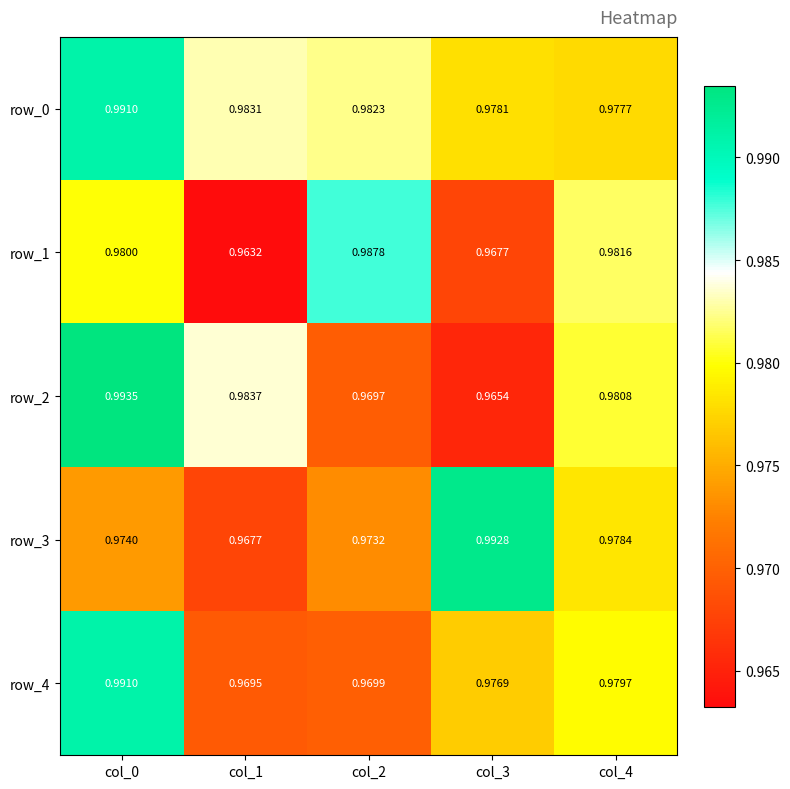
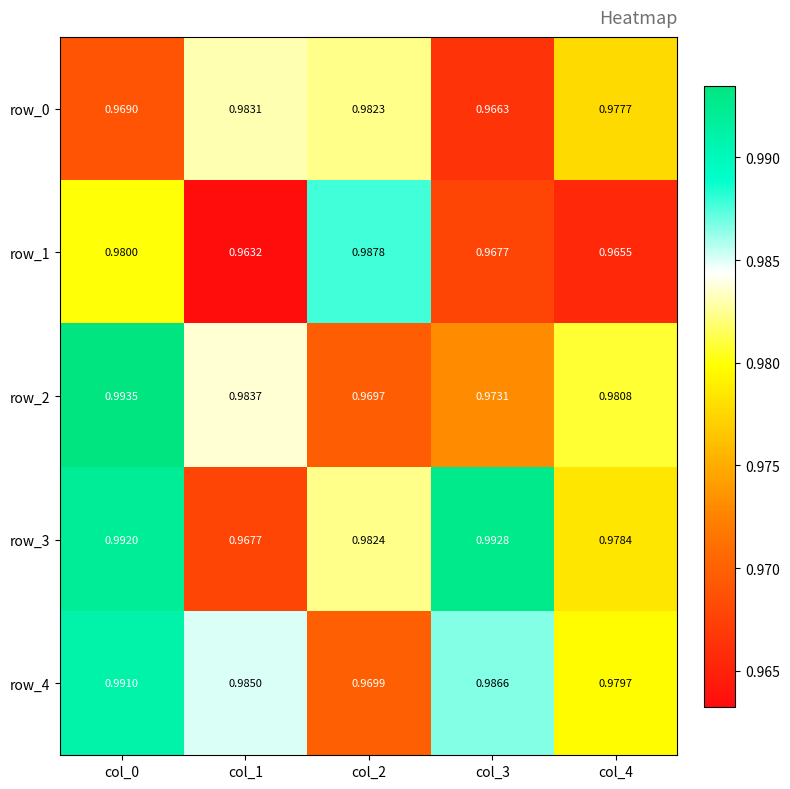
  {
    "row_0": {
-     "col_0": 0.9910,
+     "col_0": 0.9690,
      "col_1": 0.9831,
      "col_2": 0.9823,
-     "col_3": 0.9781,
+     "col_3": 0.9663,
      "col_4": 0.9777
    },
    "row_1": {
      "col_0": 0.9800,
      "col_1": 0.9632,
      "col_2": 0.9878,
      "col_3": 0.9677,
-     "col_4": 0.9816
+     "col_4": 0.9655
    },
    "row_2": {
      "col_0": 0.9935,
      "col_1": 0.9837,
      "col_2": 0.9697,
-     "col_3": 0.9654,
+     "col_3": 0.9731,
      "col_4": 0.9808
    },
    "row_3": {
-     "col_0": 0.9740,
+     "col_0": 0.9920,
      "col_1": 0.9677,
-     "col_2": 0.9732,
+     "col_2": 0.9824,
      "col_3": 0.9928,
      "col_4": 0.9784
    },
    "row_4": {
      "col_0": 0.9910,
-     "col_1": 0.9695,
+     "col_1": 0.9850,
      "col_2": 0.9699,
-     "col_3": 0.9769,
+     "col_3": 0.9866,
      "col_4": 0.9797
    }
  }
